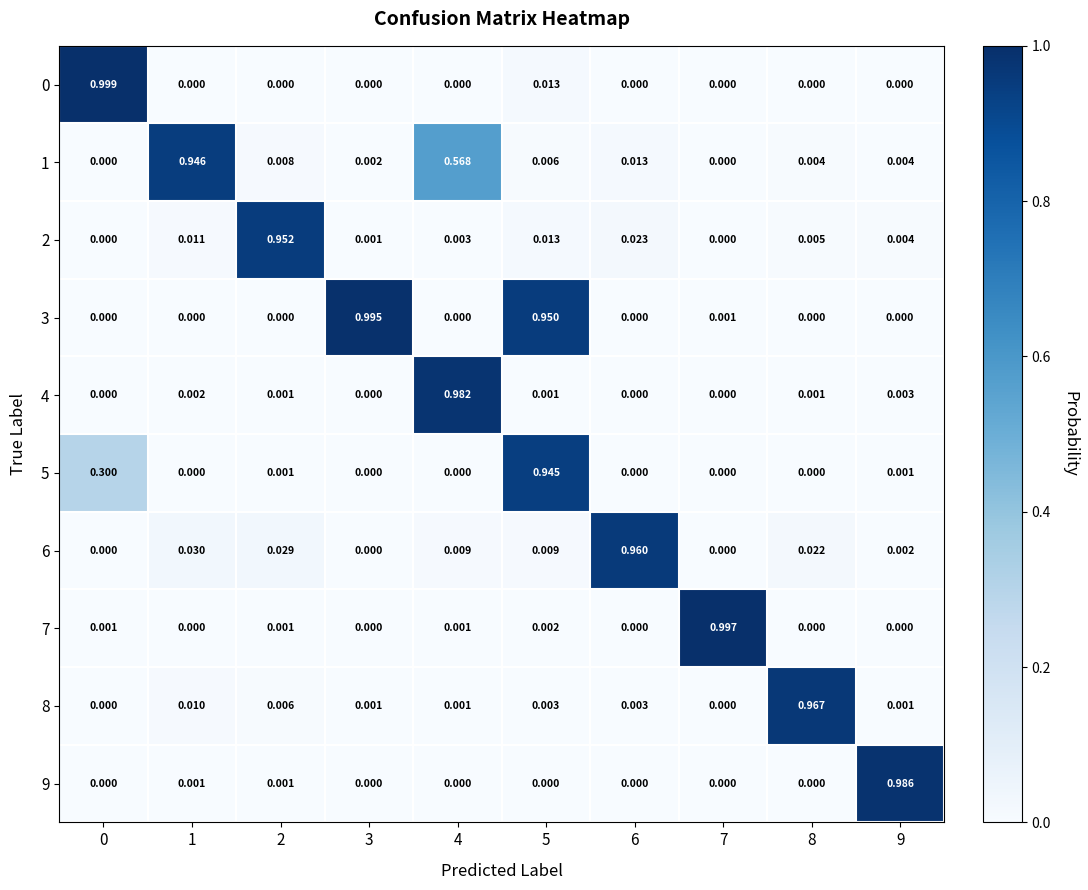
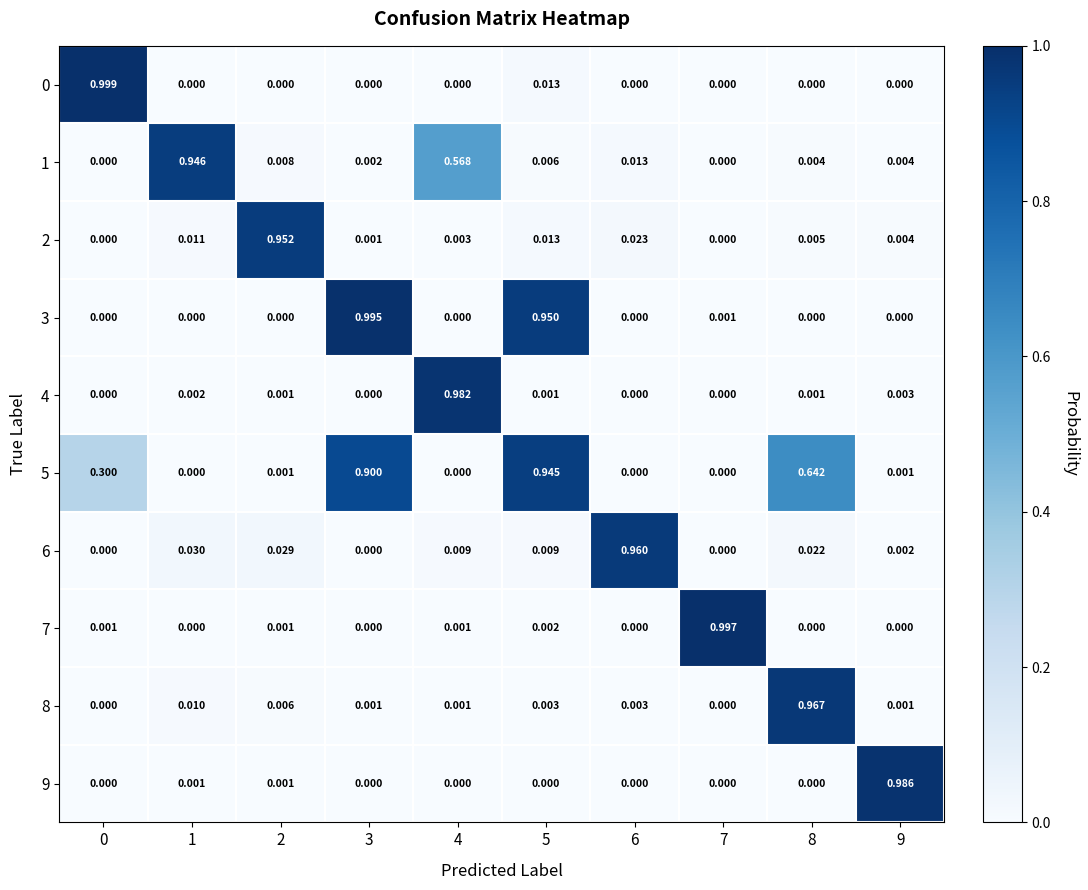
  {
    "0": {
      "0": 0.999,
      "1": 0.000,
      "2": 0.000,
      "3": 0.000,
      "4": 0.000,
      "5": 0.013,
      "6": 0.000,
      "7": 0.000,
      "8": 0.000,
      "9": 0.000
    },
    "1": {
      "0": 0.000,
      "1": 0.946,
      "2": 0.008,
      "3": 0.002,
      "4": 0.568,
      "5": 0.006,
      "6": 0.013,
      "7": 0.000,
      "8": 0.004,
      "9": 0.004
    },
    "2": {
      "0": 0.000,
      "1": 0.011,
      "2": 0.952,
      "3": 0.001,
      "4": 0.003,
      "5": 0.013,
      "6": 0.023,
      "7": 0.000,
      "8": 0.005,
      "9": 0.004
    },
    "3": {
      "0": 0.000,
      "1": 0.000,
      "2": 0.000,
      "3": 0.995,
      "4": 0.000,
      "5": 0.950,
      "6": 0.000,
      "7": 0.001,
      "8": 0.000,
      "9": 0.000
    },
    "4": {
      "0": 0.000,
      "1": 0.002,
      "2": 0.001,
      "3": 0.000,
      "4": 0.982,
      "5": 0.001,
      "6": 0.000,
      "7": 0.000,
      "8": 0.001,
      "9": 0.003
    },
    "5": {
      "0": 0.300,
      "1": 0.000,
      "2": 0.001,
-     "3": 0.000,
+     "3": 0.900,
      "4": 0.000,
      "5": 0.945,
      "6": 0.000,
      "7": 0.000,
-     "8": 0.000,
+     "8": 0.642,
      "9": 0.001
    },
    "6": {
      "0": 0.000,
      "1": 0.030,
      "2": 0.029,
      "3": 0.000,
      "4": 0.009,
      "5": 0.009,
      "6": 0.960,
      "7": 0.000,
      "8": 0.022,
      "9": 0.002
    },
    "7": {
      "0": 0.001,
      "1": 0.000,
      "2": 0.001,
      "3": 0.000,
      "4": 0.001,
      "5": 0.002,
      "6": 0.000,
      "7": 0.997,
      "8": 0.000,
      "9": 0.000
    },
    "8": {
      "0": 0.000,
      "1": 0.010,
      "2": 0.006,
      "3": 0.001,
      "4": 0.001,
      "5": 0.003,
      "6": 0.003,
      "7": 0.000,
      "8": 0.967,
      "9": 0.001
    },
    "9": {
      "0": 0.000,
      "1": 0.001,
      "2": 0.001,
      "3": 0.000,
      "4": 0.000,
      "5": 0.000,
      "6": 0.000,
      "7": 0.000,
      "8": 0.000,
      "9": 0.986
    }
  }
